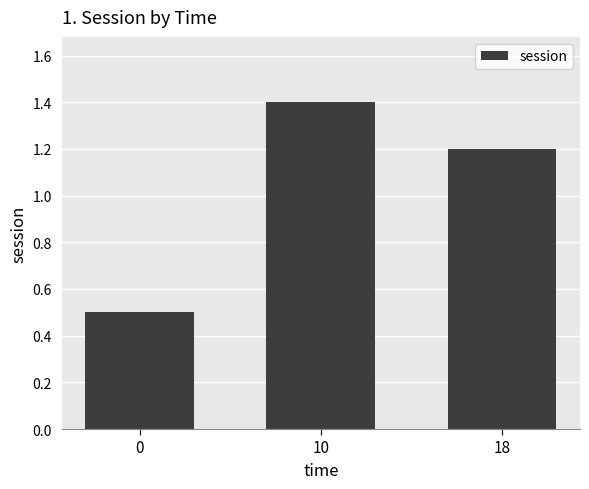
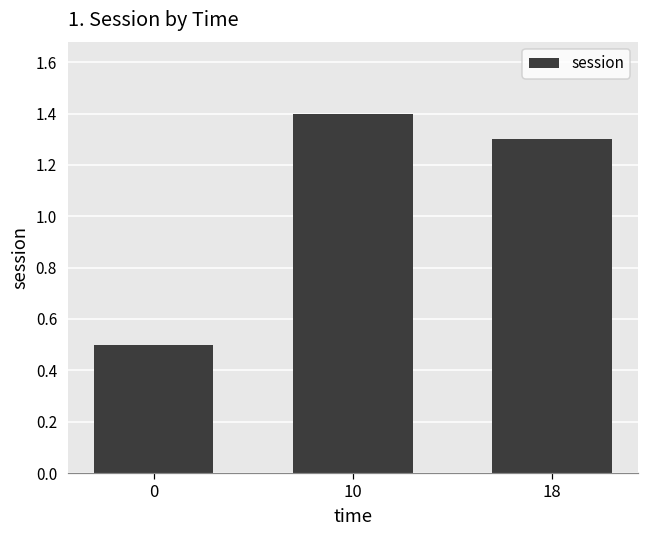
  {
    "0": 0.5,
    "10": 1.4,
-   "18": 1.2
+   "18": 1.3
  }
